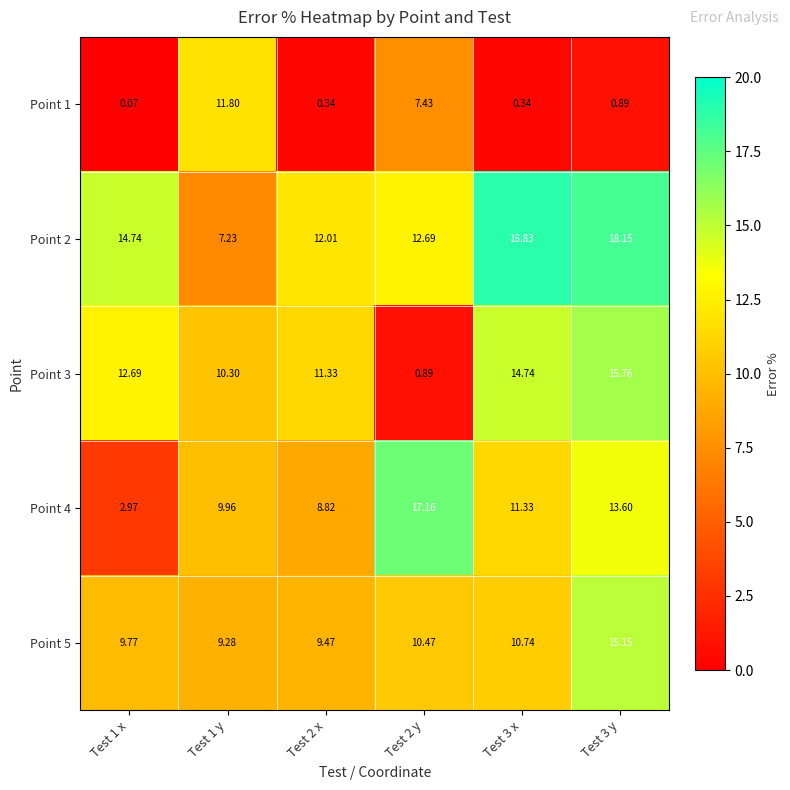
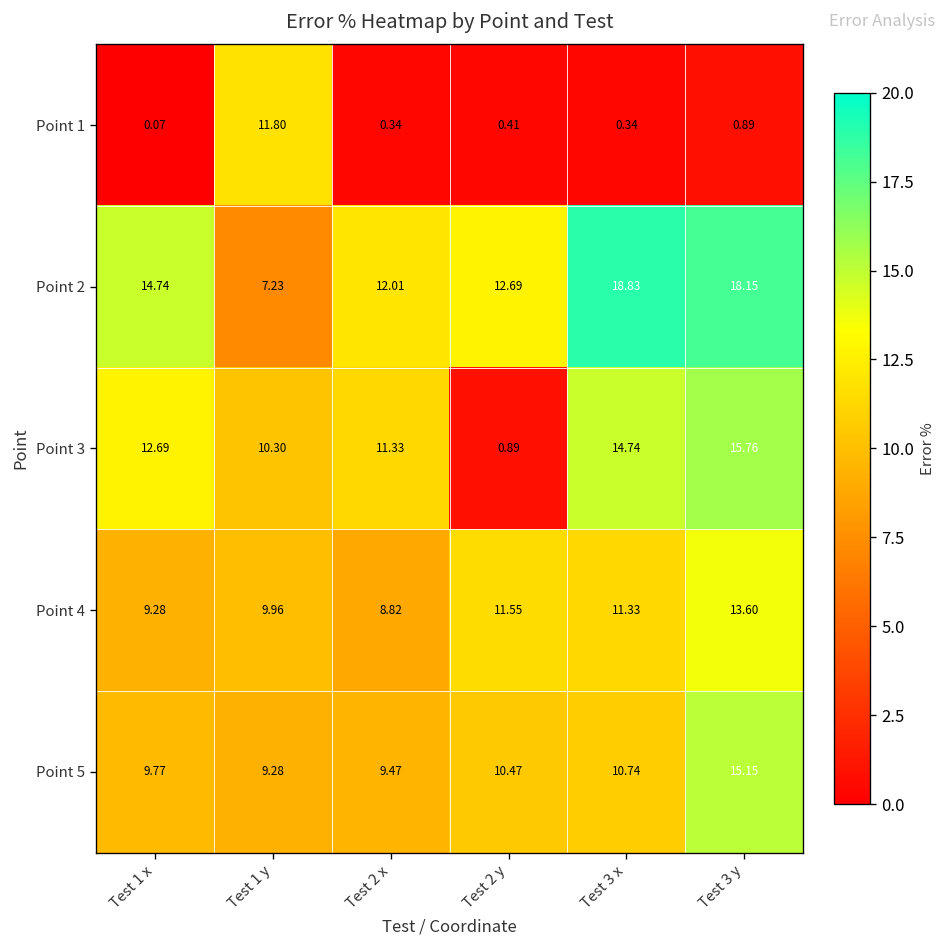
  {
    "Point 1": {
      "Test 1 x": 0.07,
      "Test 1 y": 11.80,
      "Test 2 x": 0.34,
-     "Test 2 y": 7.43,
+     "Test 2 y": 0.41,
      "Test 3 x": 0.34,
      "Test 3 y": 0.89
    },
    "Point 2": {
      "Test 1 x": 14.74,
      "Test 1 y": 7.23,
      "Test 2 x": 12.01,
      "Test 2 y": 12.69,
      "Test 3 x": 18.83,
      "Test 3 y": 18.15
    },
    "Point 3": {
      "Test 1 x": 12.69,
      "Test 1 y": 10.30,
      "Test 2 x": 11.33,
      "Test 2 y": 0.89,
      "Test 3 x": 14.74,
      "Test 3 y": 15.76
    },
    "Point 4": {
-     "Test 1 x": 2.97,
+     "Test 1 x": 9.28,
      "Test 1 y": 9.96,
      "Test 2 x": 8.82,
-     "Test 2 y": 17.16,
+     "Test 2 y": 11.55,
      "Test 3 x": 11.33,
      "Test 3 y": 13.60
    },
    "Point 5": {
      "Test 1 x": 9.77,
      "Test 1 y": 9.28,
      "Test 2 x": 9.47,
      "Test 2 y": 10.47,
      "Test 3 x": 10.74,
      "Test 3 y": 15.15
    }
  }
